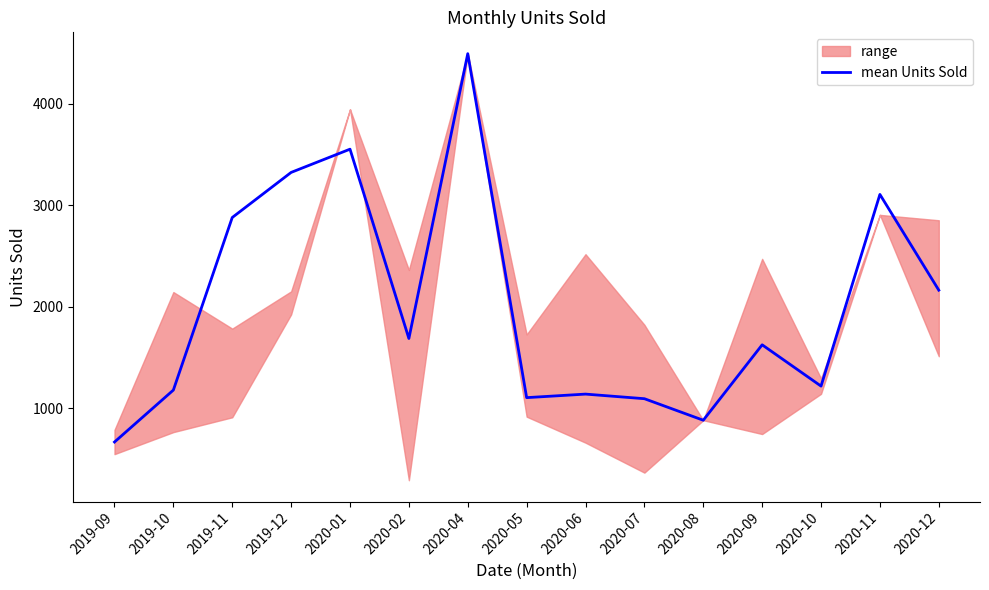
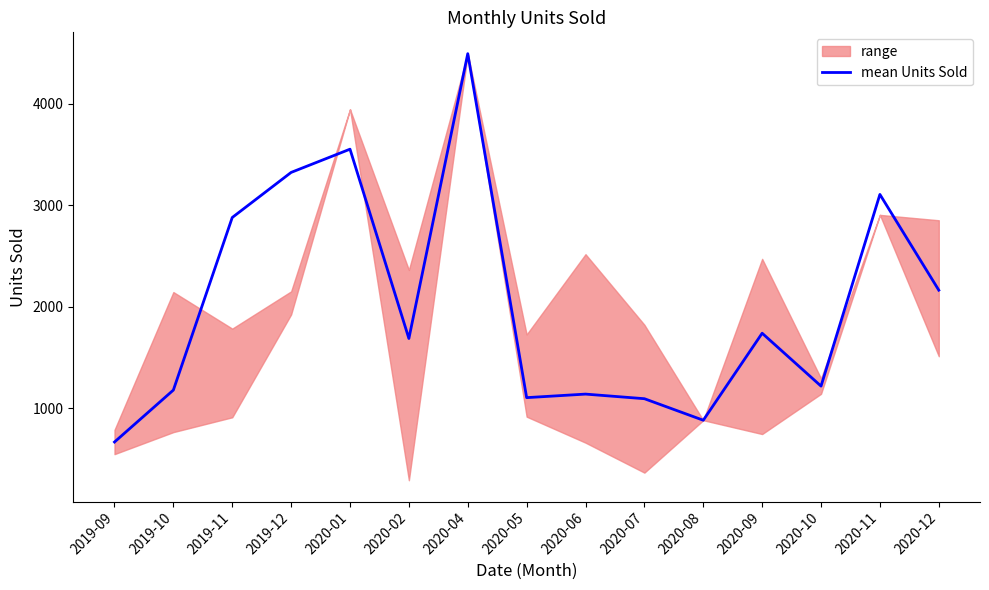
  {
    "mean Units Sold": {
      "2019-09": 670,
      "2019-10": 1180,
      "2019-11": 2880,
      "2019-12": 3320,
      "2020-01": 3550,
      "2020-02": 1690,
      "2020-05": 1110,
      "2020-06": 1140,
      "2020-07": 1100,
-     "2020-09": 1630,
+     "2020-09": 1740,
      "2020-10": 1220,
      "2020-11": 3110,
      "2020-12": 2160
    }
  }
